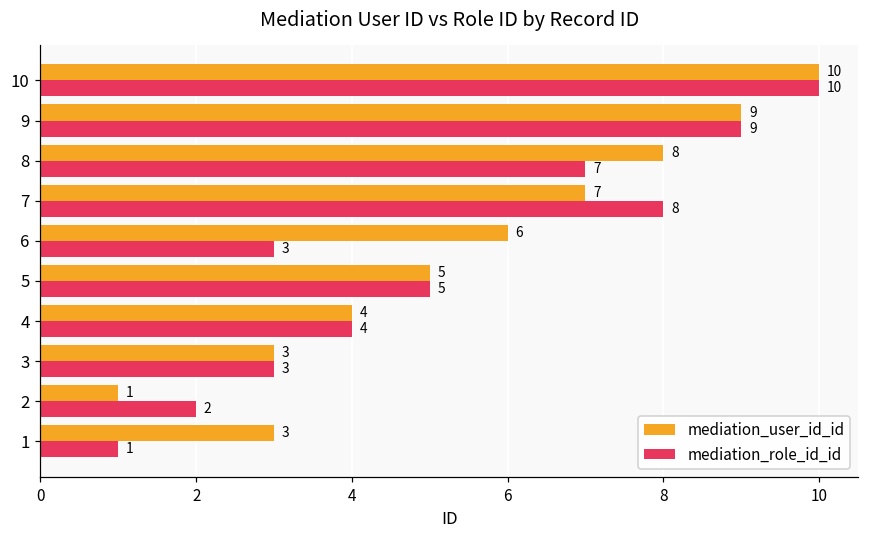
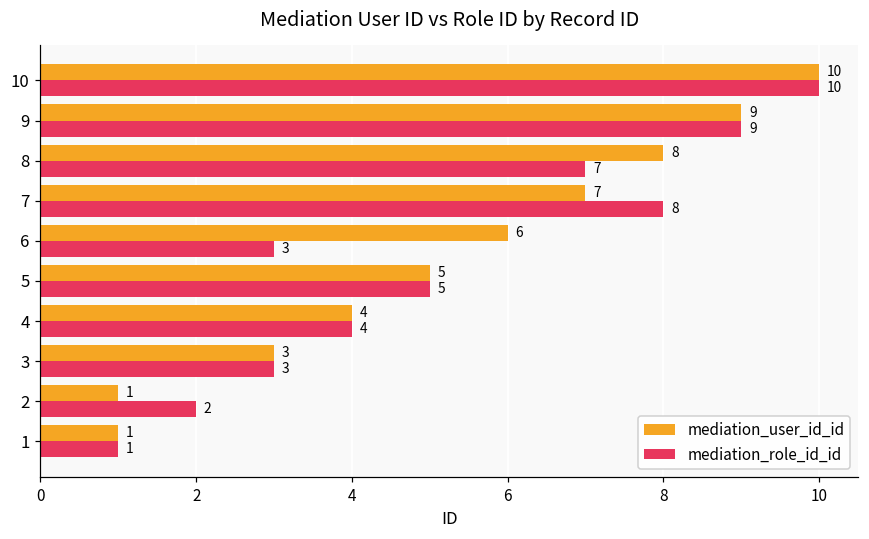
  {
    "mediation_user_id_id": {
      "10": 10,
      "9": 9,
      "8": 8,
      "7": 7,
      "6": 6,
      "5": 5,
      "4": 4,
      "3": 3,
      "2": 1,
-     "1": 3
+     "1": 1
    },
    "mediation_role_id_id": {
      "10": 10,
      "9": 9,
      "8": 7,
      "7": 8,
      "6": 3,
      "5": 5,
      "4": 4,
      "3": 3,
      "2": 2,
      "1": 1
    }
  }
